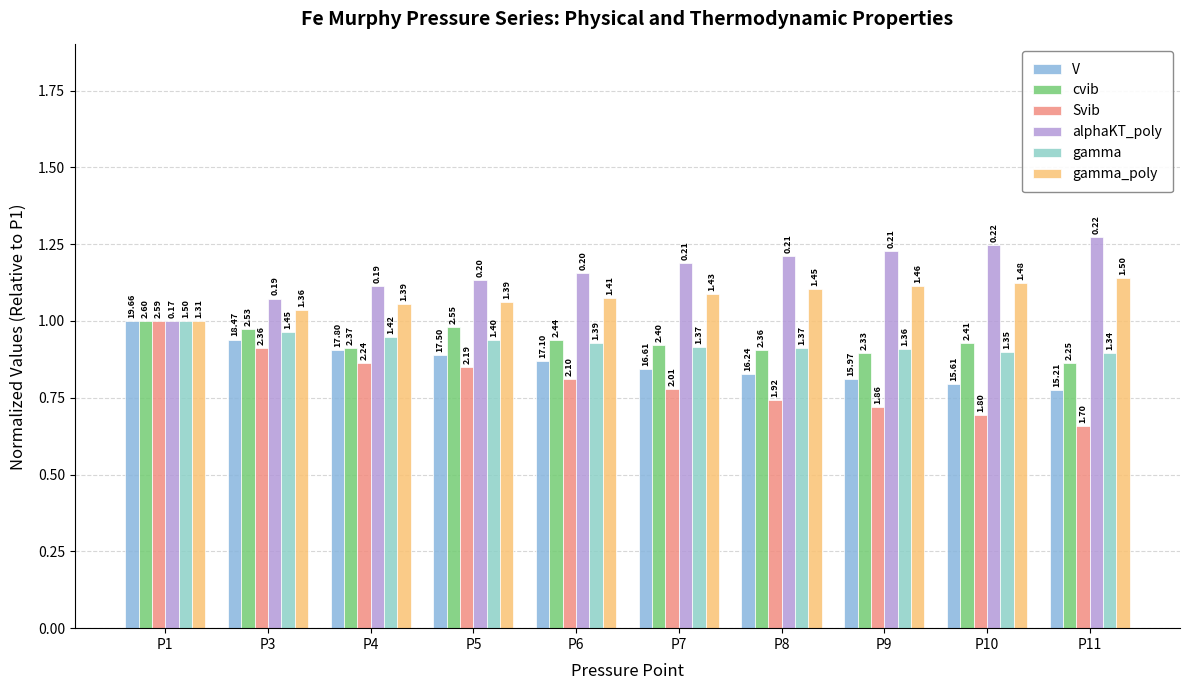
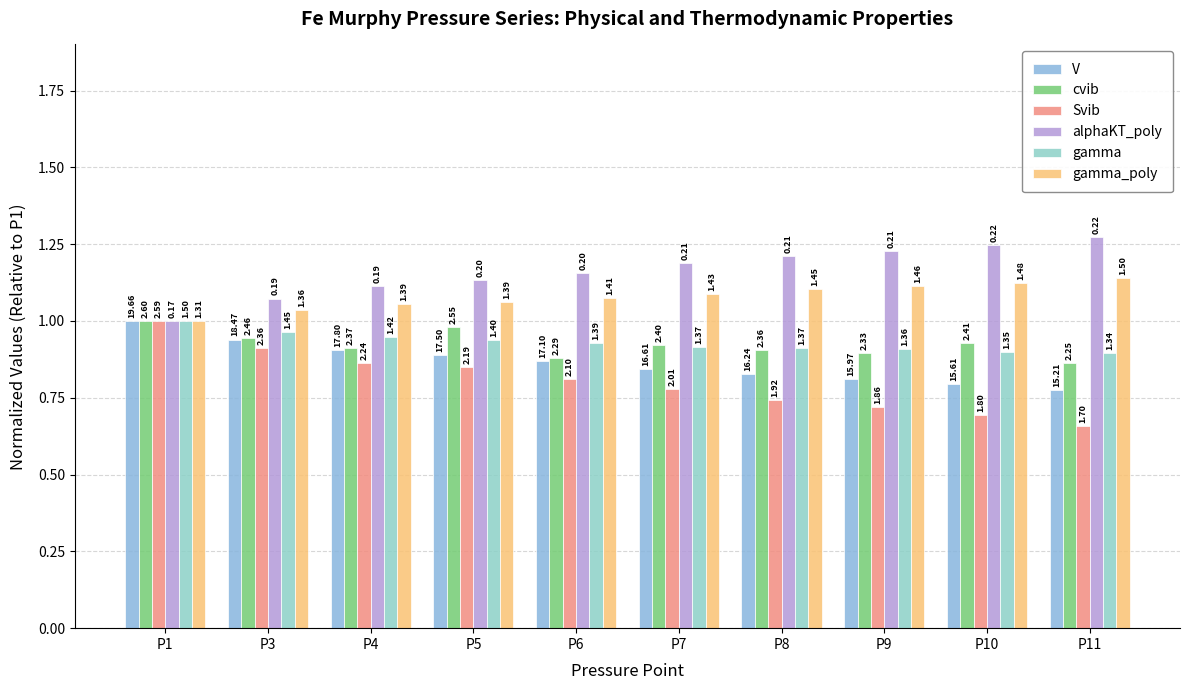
  {
    "cvib": {
-     "P3": 2.53,
-     "P6": 2.44
+     "P3": 2.46,
+     "P6": 2.29
    }
  }
